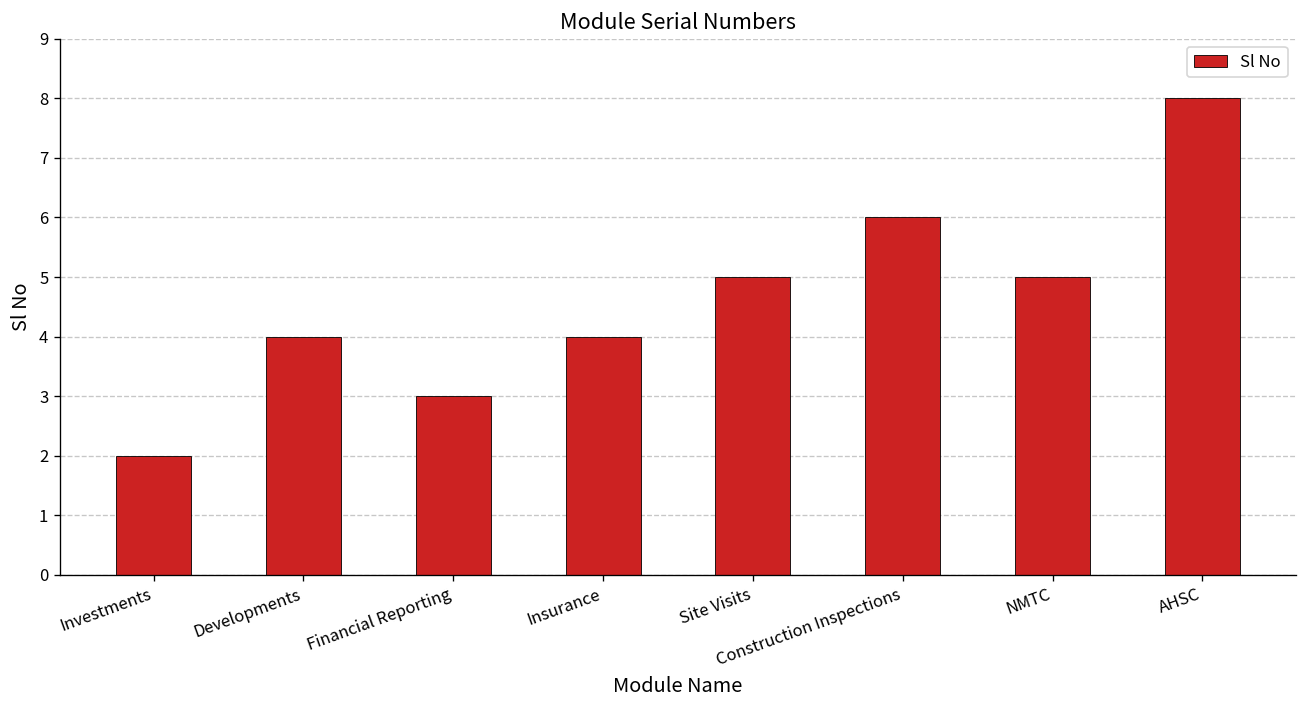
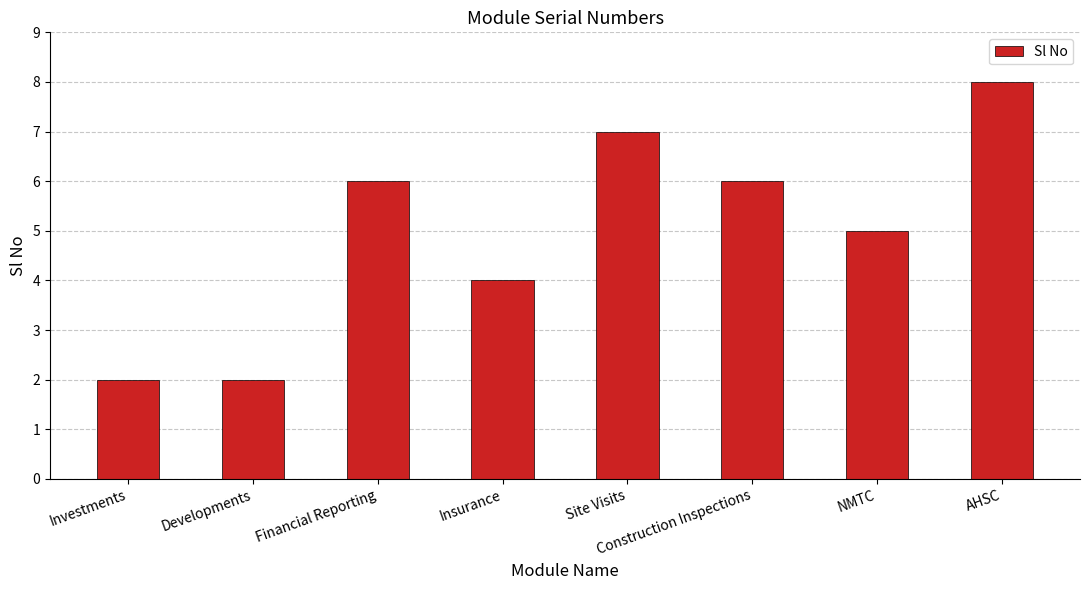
  {
    "Investments": 2,
-   "Developments": 4,
-   "Financial Reporting": 3,
+   "Developments": 2,
+   "Financial Reporting": 6,
    "Insurance": 4,
-   "Site Visits": 5,
+   "Site Visits": 7,
    "Construction Inspections": 6,
    "NMTC": 5,
    "AHSC": 8
  }
